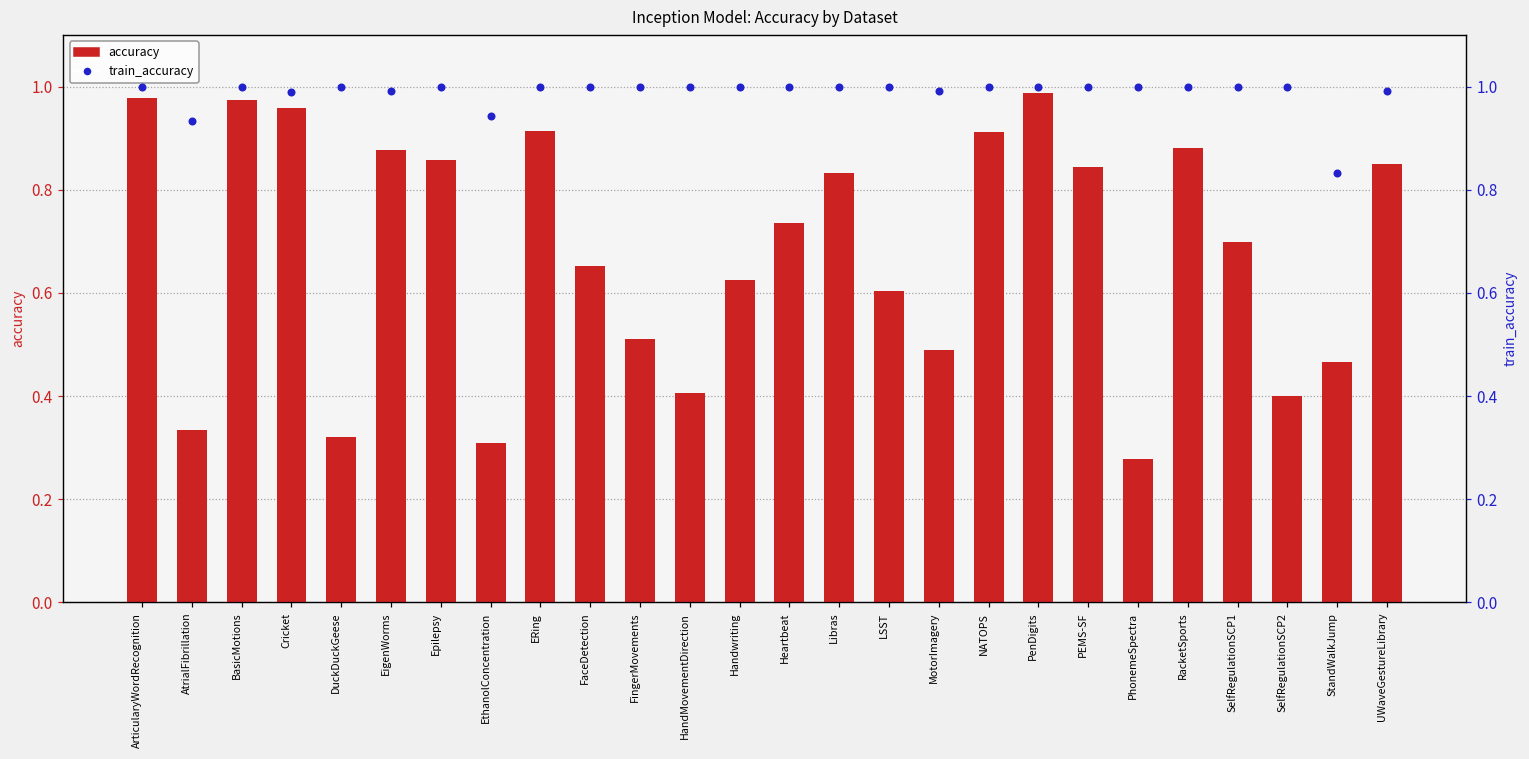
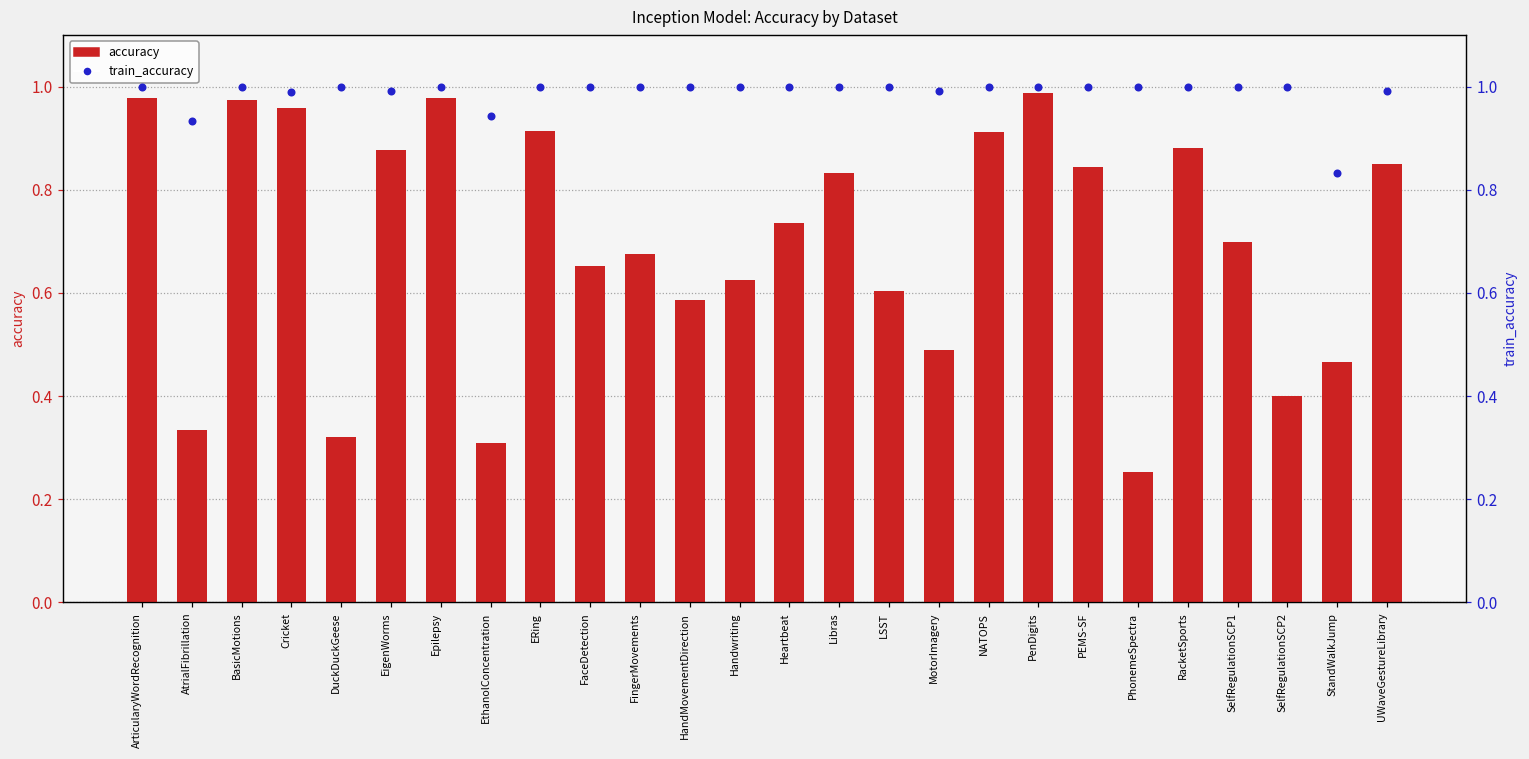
  {
    "accuracy": {
      "ArticularyWordRecognition": 0.98,
      "AtrialFibrillation": 0.33,
      "BasicMotions": 0.98,
      "Cricket": 0.96,
      "DuckDuckGeese": 0.32,
      "EigenWorms": 0.88,
-     "Epilepsy": 0.86,
+     "Epilepsy": 0.98,
      "EthanolConcentration": 0.31,
      "ERing": 0.91,
      "FaceDetection": 0.65,
-     "FingerMovements": 0.51,
-     "HandMovementDirection": 0.41,
+     "FingerMovements": 0.68,
+     "HandMovementDirection": 0.59,
      "Handwriting": 0.62,
      "Heartbeat": 0.74,
      "Libras": 0.83,
      "LSST": 0.60,
      "MotorImagery": 0.49,
      "NATOPS": 0.91,
      "PenDigits": 0.99,
      "PEMS-SF": 0.84,
-     "PhonemeSpectra": 0.28,
+     "PhonemeSpectra": 0.25,
      "RacketSports": 0.88,
      "SelfRegulationSCP1": 0.70,
      "SelfRegulationSCP2": 0.40,
      "StandWalkJump": 0.47,
      "UWaveGestureLibrary": 0.85
    }
  }
